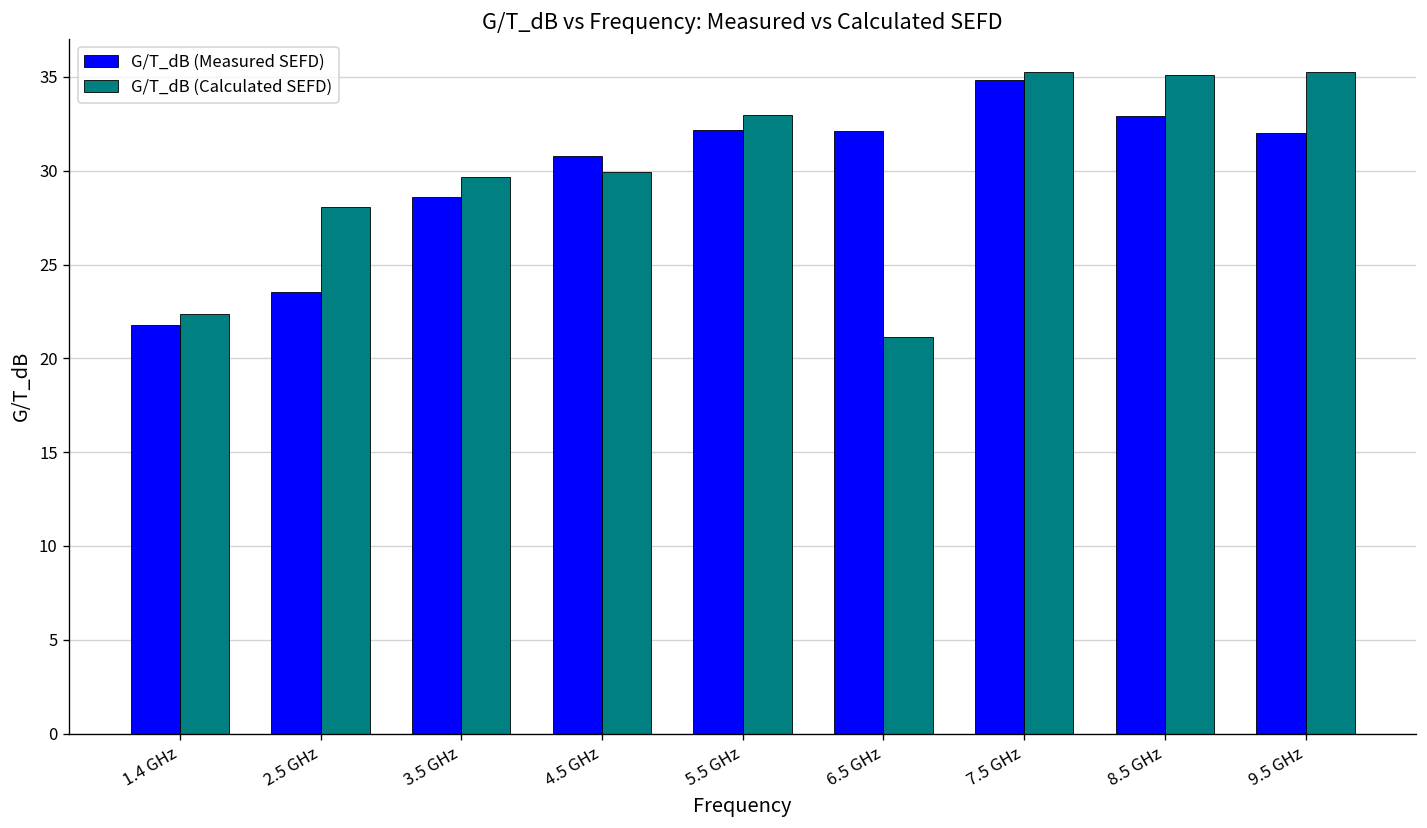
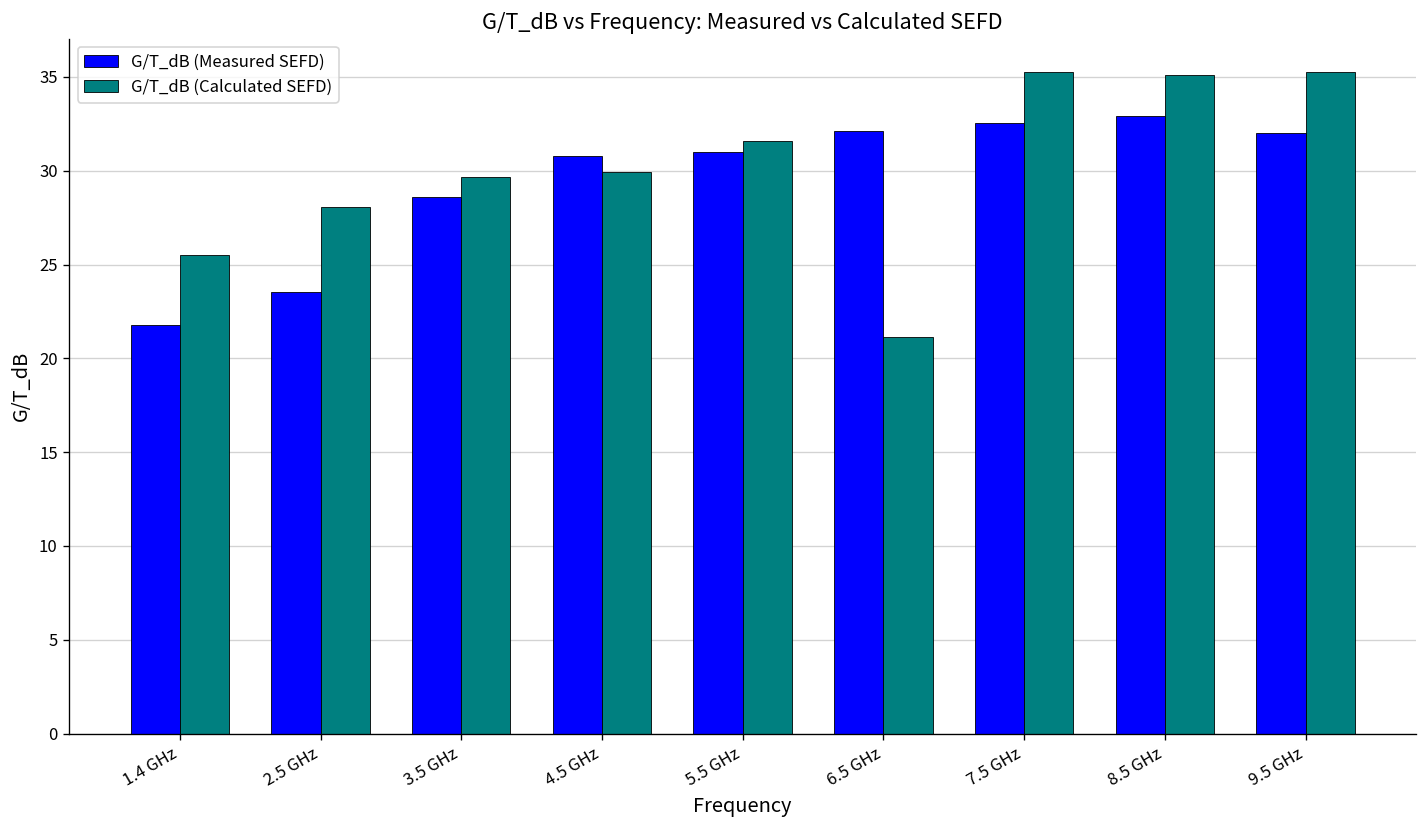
  {
    "G/T_dB (Measured SEFD)": {
      "1.4 GHz": 21.8,
      "2.5 GHz": 23.5,
      "3.5 GHz": 28.6,
      "4.5 GHz": 30.8,
-     "5.5 GHz": 32.2,
+     "5.5 GHz": 31.0,
      "6.5 GHz": 32.1,
-     "7.5 GHz": 34.8,
+     "7.5 GHz": 32.6,
      "8.5 GHz": 32.9,
      "9.5 GHz": 32.0
    },
    "G/T_dB (Calculated SEFD)": {
-     "1.4 GHz": 22.4,
+     "1.4 GHz": 25.5,
      "2.5 GHz": 28.1,
      "3.5 GHz": 29.7,
      "4.5 GHz": 29.9,
-     "5.5 GHz": 33.0,
+     "5.5 GHz": 31.6,
      "6.5 GHz": 21.2,
      "7.5 GHz": 35.3,
      "8.5 GHz": 35.1,
      "9.5 GHz": 35.3
    }
  }
